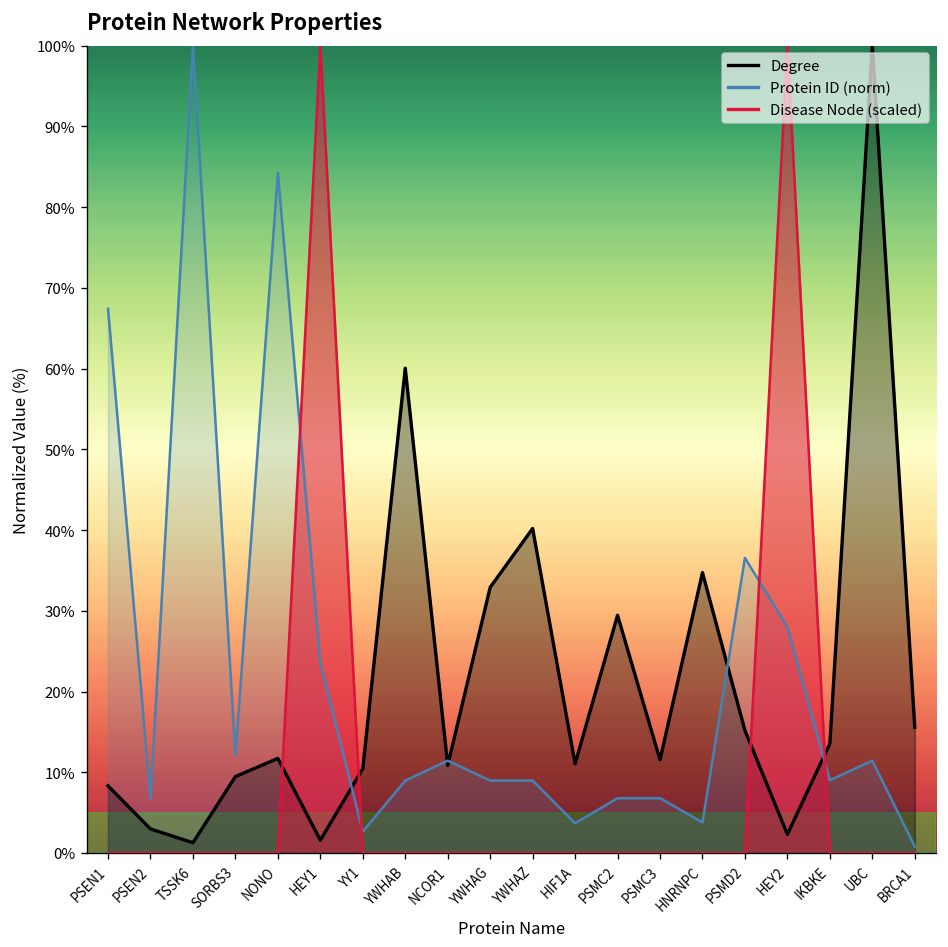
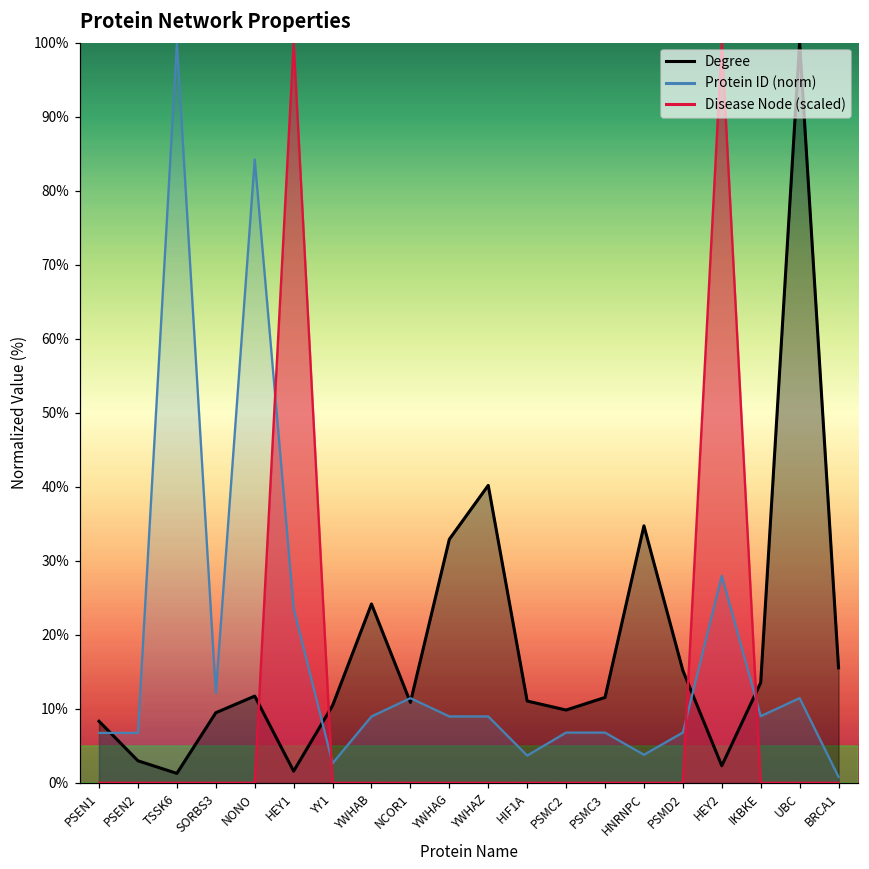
  {
    "Degree": {
      "PSEN1": "8%",
      "SORBS3": "9%",
      "NONO": "12%",
      "YY1": "10%",
-     "YWHAB": "60%",
+     "YWHAB": "24%",
      "NCOR1": "11%",
      "YWHAG": "33%",
      "YWHAZ": "40%",
      "HIF1A": "11%",
-     "PSMC2": "29%",
+     "PSMC2": "10%",
      "PSMC3": "12%",
      "HNRNPC": "35%",
      "PSMD2": "15%",
      "IKBKE": "14%",
      "UBC": "100%",
      "BRCA1": "16%"
    },
    "Protein ID (norm)": {
-     "PSEN1": "67%",
+     "PSEN1": "7%",
      "PSEN2": "7%",
      "TSSK6": "100%",
      "SORBS3": "12%",
      "NONO": "84%",
      "HEY1": "24%",
      "YWHAB": "9%",
      "NCOR1": "11%",
      "YWHAG": "9%",
      "YWHAZ": "9%",
      "PSMC2": "7%",
      "PSMC3": "7%",
-     "PSMD2": "37%",
+     "PSMD2": "7%",
      "HEY2": "28%",
      "IKBKE": "9%",
      "UBC": "11%"
    },
    "Disease Node (scaled)": {
      "HEY1": "100%",
      "HEY2": "100%"
    }
  }
